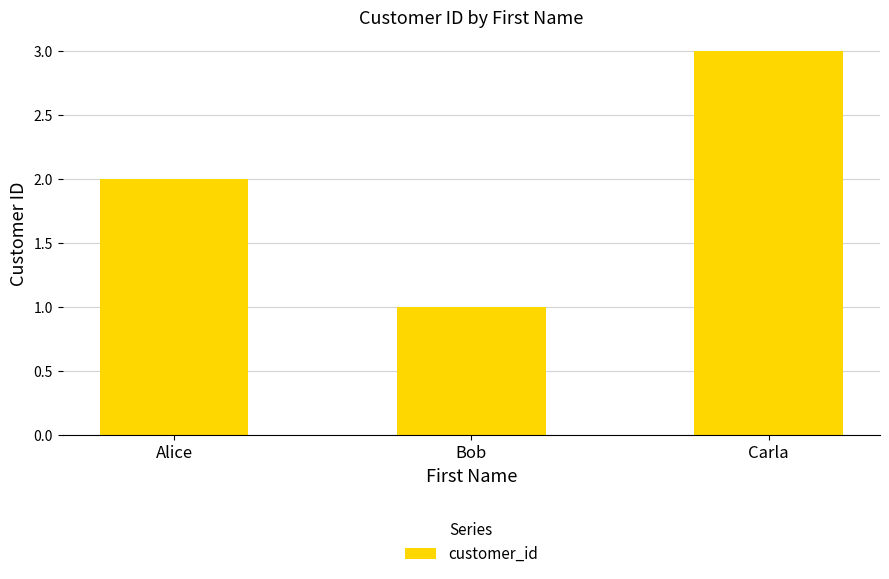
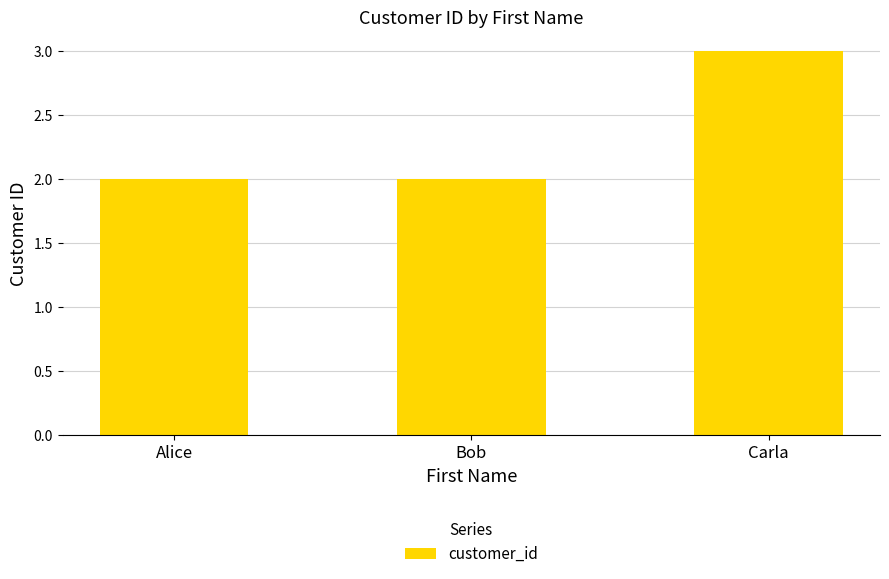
  {
    "Alice": 2,
-   "Bob": 1,
+   "Bob": 2,
    "Carla": 3
  }
